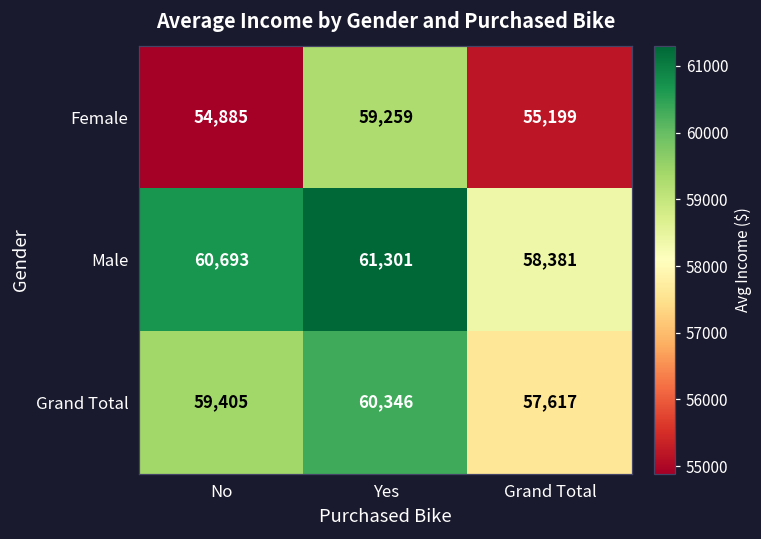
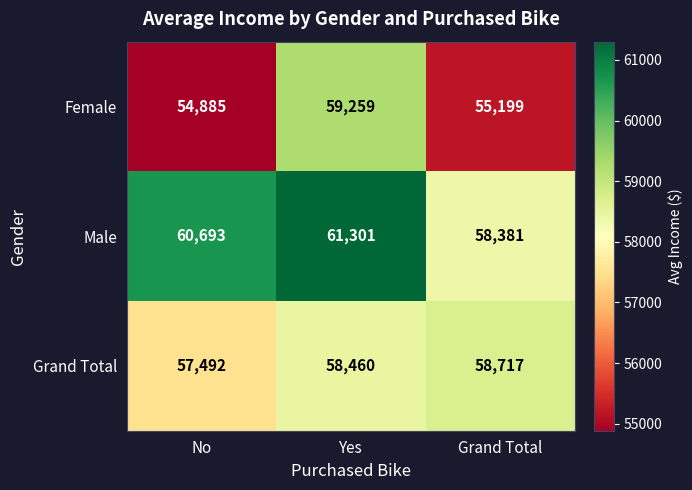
  {
    "Female": {
      "No": "54,885",
      "Yes": "59,259",
      "Grand Total": "55,199"
    },
    "Male": {
      "No": "60,693",
      "Yes": "61,301",
      "Grand Total": "58,381"
    },
    "Grand Total": {
-     "No": "59,405",
-     "Yes": "60,346",
-     "Grand Total": "57,617"
+     "No": "57,492",
+     "Yes": "58,460",
+     "Grand Total": "58,717"
    }
  }
